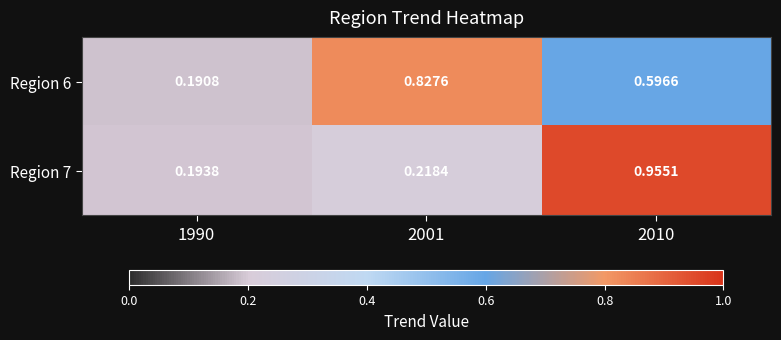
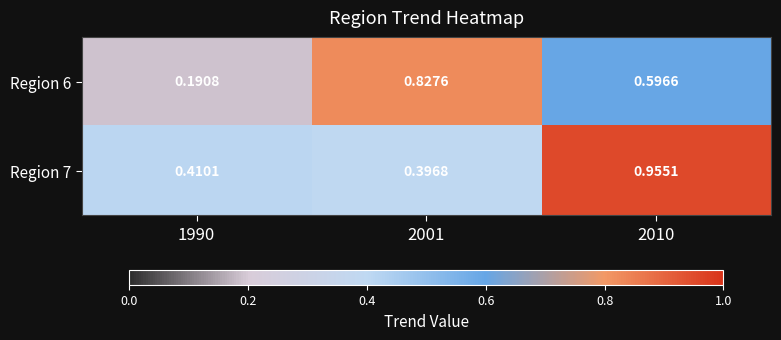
  {
    "Region 6": {
      "1990": 0.1908,
      "2001": 0.8276,
      "2010": 0.5966
    },
    "Region 7": {
-     "1990": 0.1938,
-     "2001": 0.2184,
+     "1990": 0.4101,
+     "2001": 0.3968,
      "2010": 0.9551
    }
  }
